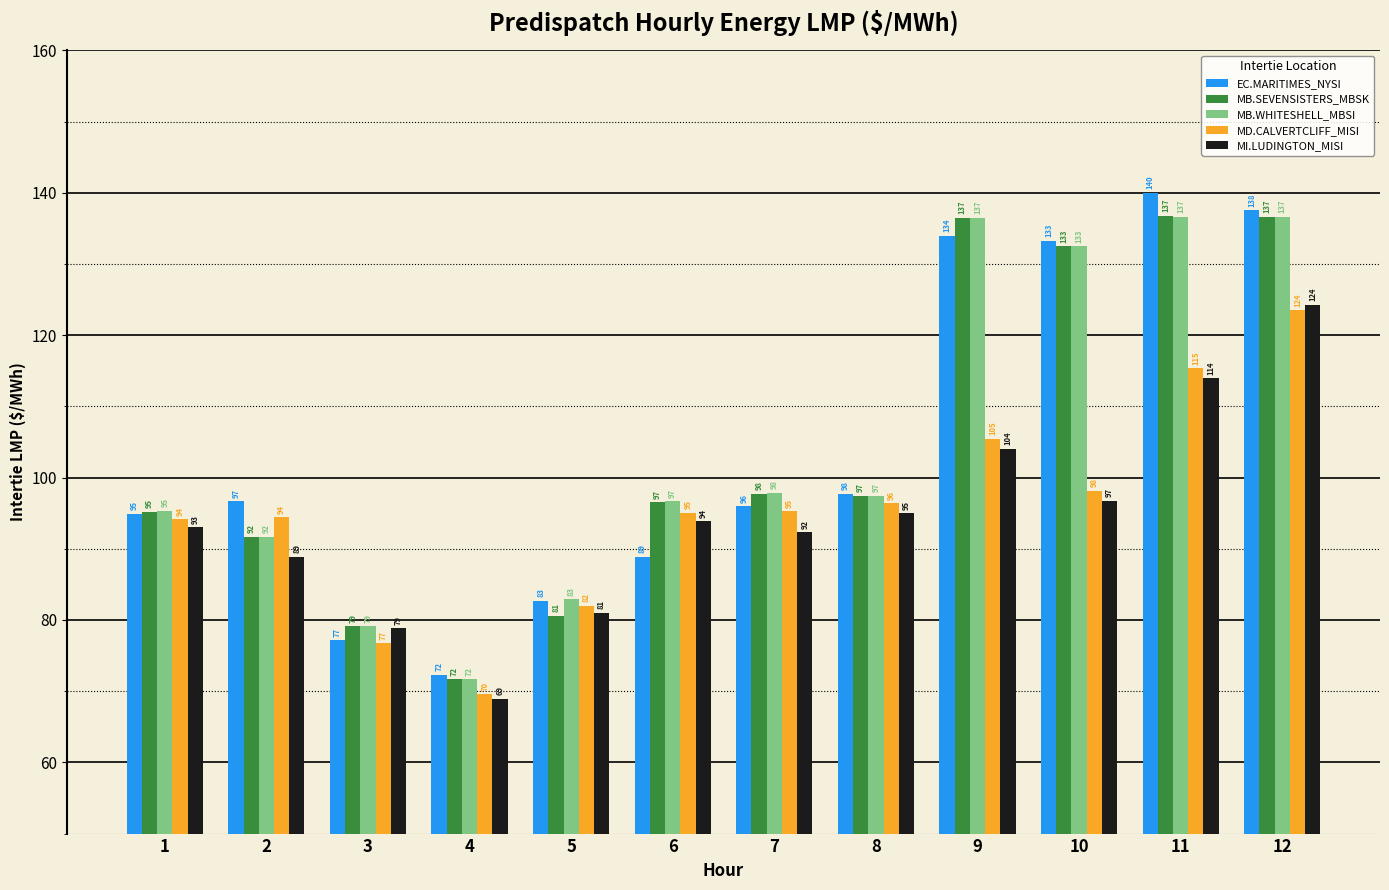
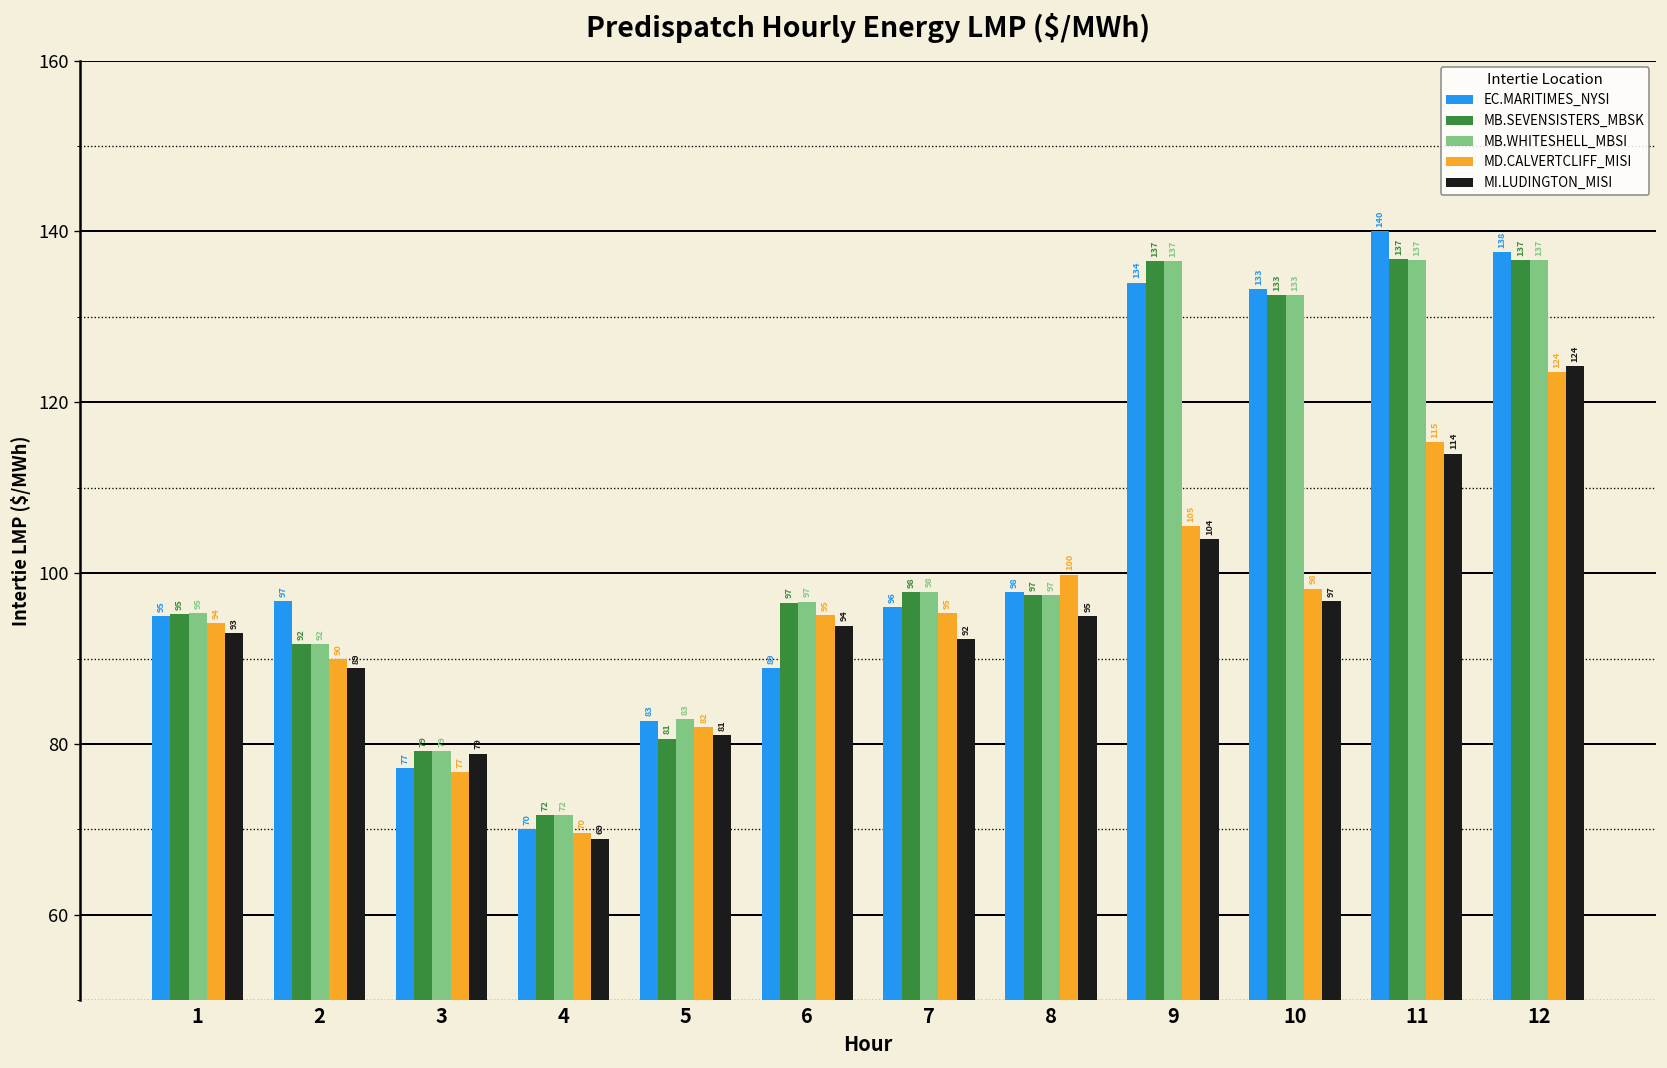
  {
    "EC.MARITIMES_NYSI": {
      "1": 95,
      "2": 97,
      "3": 77,
-     "4": 72,
+     "4": 70,
      "5": 83,
      "6": 89,
      "7": 96,
      "8": 98,
      "9": 134,
      "10": 133,
      "11": 140,
      "12": 138
    },
    "MB.SEVENSISTERS_MBSK": {
      "1": 95,
      "2": 92,
      "3": 79,
      "4": 72,
      "5": 81,
      "6": 97,
      "7": 98,
      "8": 97,
      "9": 137,
      "10": 133,
      "11": 137,
      "12": 137
    },
    "MB.WHITESHELL_MBSI": {
      "1": 95,
      "2": 92,
      "3": 79,
      "4": 72,
      "5": 83,
      "6": 97,
      "7": 98,
      "8": 97,
      "9": 137,
      "10": 133,
      "11": 137,
      "12": 137
    },
    "MD.CALVERTCLIFF_MISI": {
      "1": 94,
-     "2": 94,
+     "2": 90,
      "3": 77,
      "4": 70,
      "5": 82,
      "6": 95,
      "7": 95,
-     "8": 96,
+     "8": 100,
      "9": 105,
      "10": 98,
      "11": 115,
      "12": 124
    },
    "MI.LUDINGTON_MISI": {
      "1": 93,
      "2": 89,
      "3": 79,
      "4": 69,
      "5": 81,
      "6": 94,
      "7": 92,
      "8": 95,
      "9": 104,
      "10": 97,
      "11": 114,
      "12": 124
    }
  }
